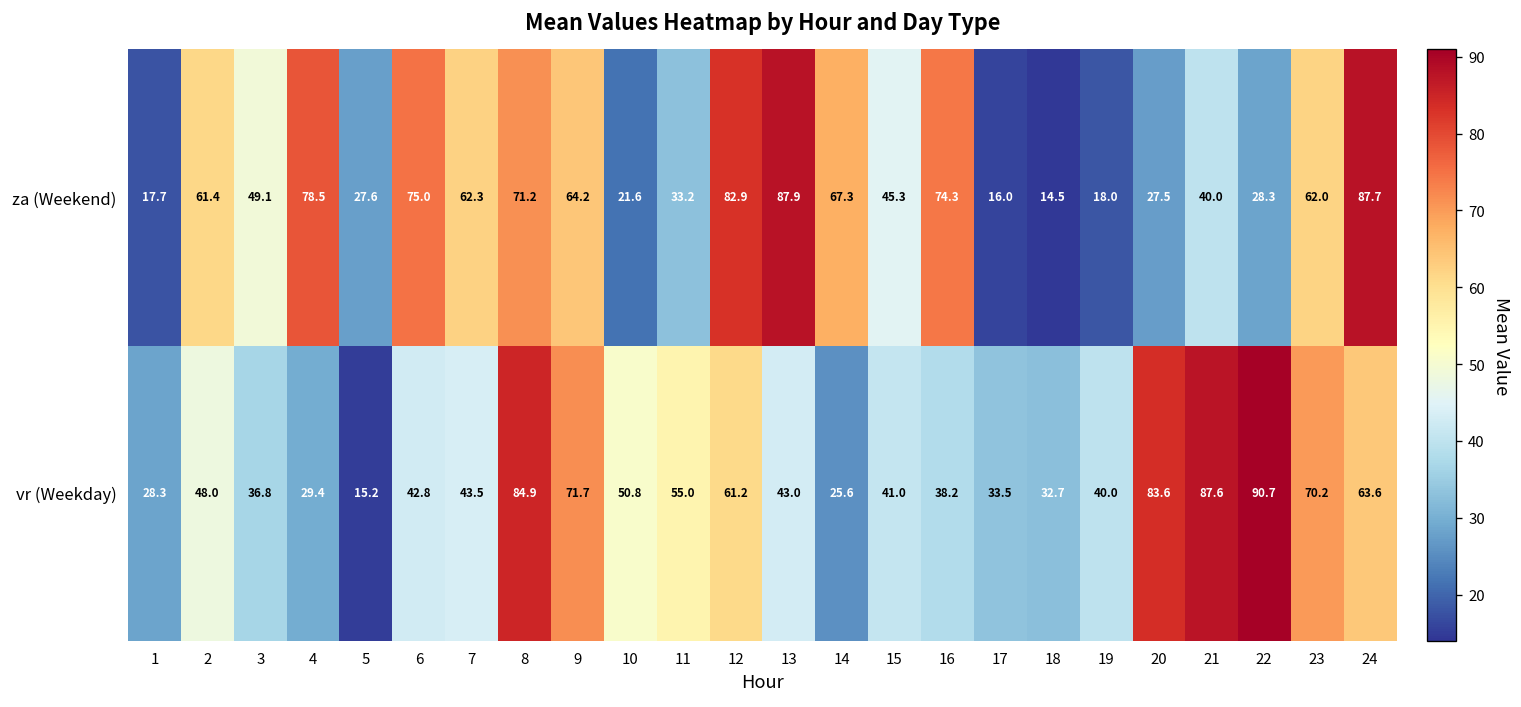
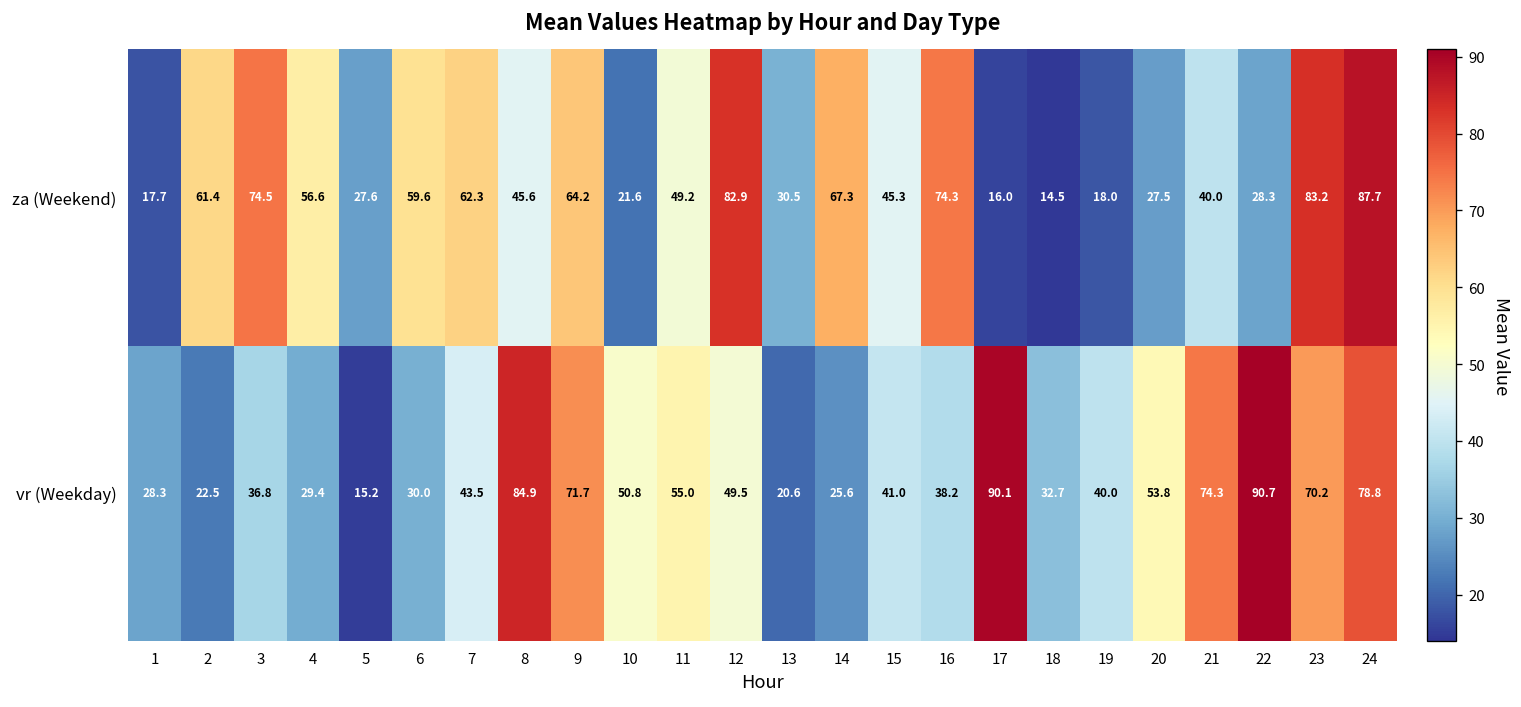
  {
    "za (Weekend)": {
      "1": 17.7,
      "2": 61.4,
-     "3": 49.1,
-     "4": 78.5,
+     "3": 74.5,
+     "4": 56.6,
      "5": 27.6,
-     "6": 75.0,
+     "6": 59.6,
      "7": 62.3,
-     "8": 71.2,
+     "8": 45.6,
      "9": 64.2,
      "10": 21.6,
-     "11": 33.2,
+     "11": 49.2,
      "12": 82.9,
-     "13": 87.9,
+     "13": 30.5,
      "14": 67.3,
      "15": 45.3,
      "16": 74.3,
      "17": 16.0,
      "18": 14.5,
      "19": 18.0,
      "20": 27.5,
      "21": 40.0,
      "22": 28.3,
-     "23": 62.0,
+     "23": 83.2,
      "24": 87.7
    },
    "vr (Weekday)": {
      "1": 28.3,
-     "2": 48.0,
+     "2": 22.5,
      "3": 36.8,
      "4": 29.4,
      "5": 15.2,
-     "6": 42.8,
+     "6": 30.0,
      "7": 43.5,
      "8": 84.9,
      "9": 71.7,
      "10": 50.8,
      "11": 55.0,
-     "12": 61.2,
-     "13": 43.0,
+     "12": 49.5,
+     "13": 20.6,
      "14": 25.6,
      "15": 41.0,
      "16": 38.2,
-     "17": 33.5,
+     "17": 90.1,
      "18": 32.7,
      "19": 40.0,
-     "20": 83.6,
-     "21": 87.6,
+     "20": 53.8,
+     "21": 74.3,
      "22": 90.7,
      "23": 70.2,
-     "24": 63.6
+     "24": 78.8
    }
  }
